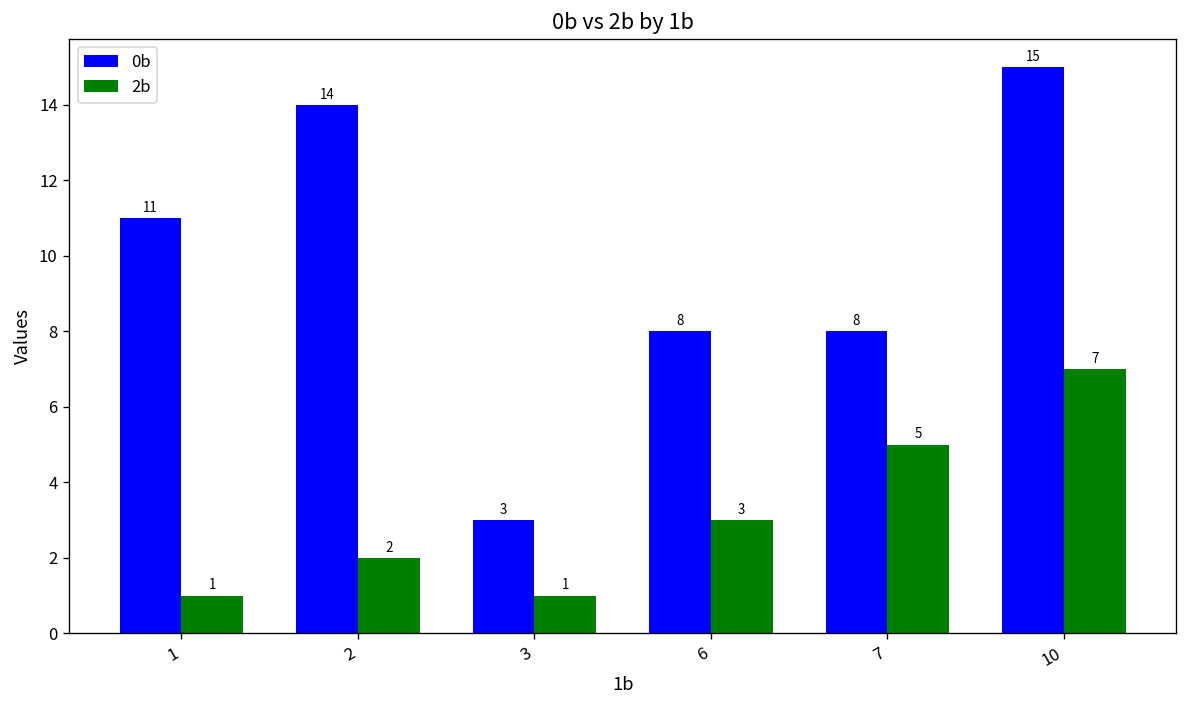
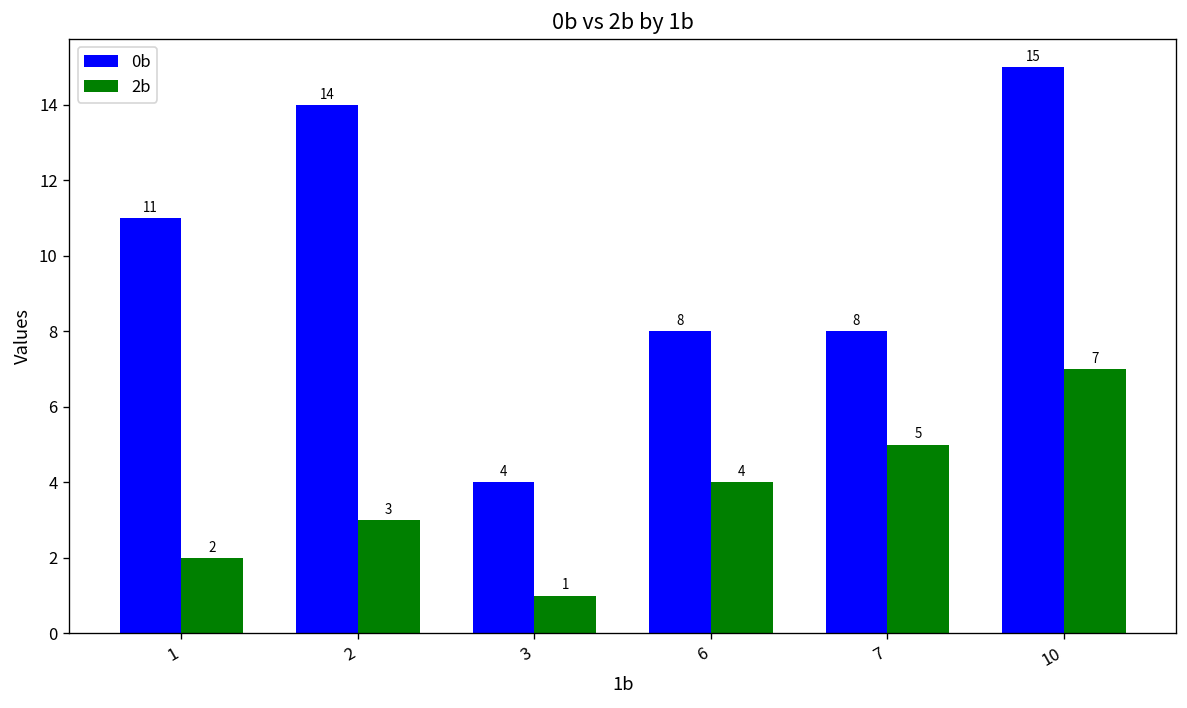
  {
    "0b": {
      "1": 11,
      "2": 14,
-     "3": 3,
+     "3": 4,
      "6": 8,
      "7": 8,
      "10": 15
    },
    "2b": {
-     "1": 1,
-     "2": 2,
+     "1": 2,
+     "2": 3,
      "3": 1,
-     "6": 3,
+     "6": 4,
      "7": 5,
      "10": 7
    }
  }
